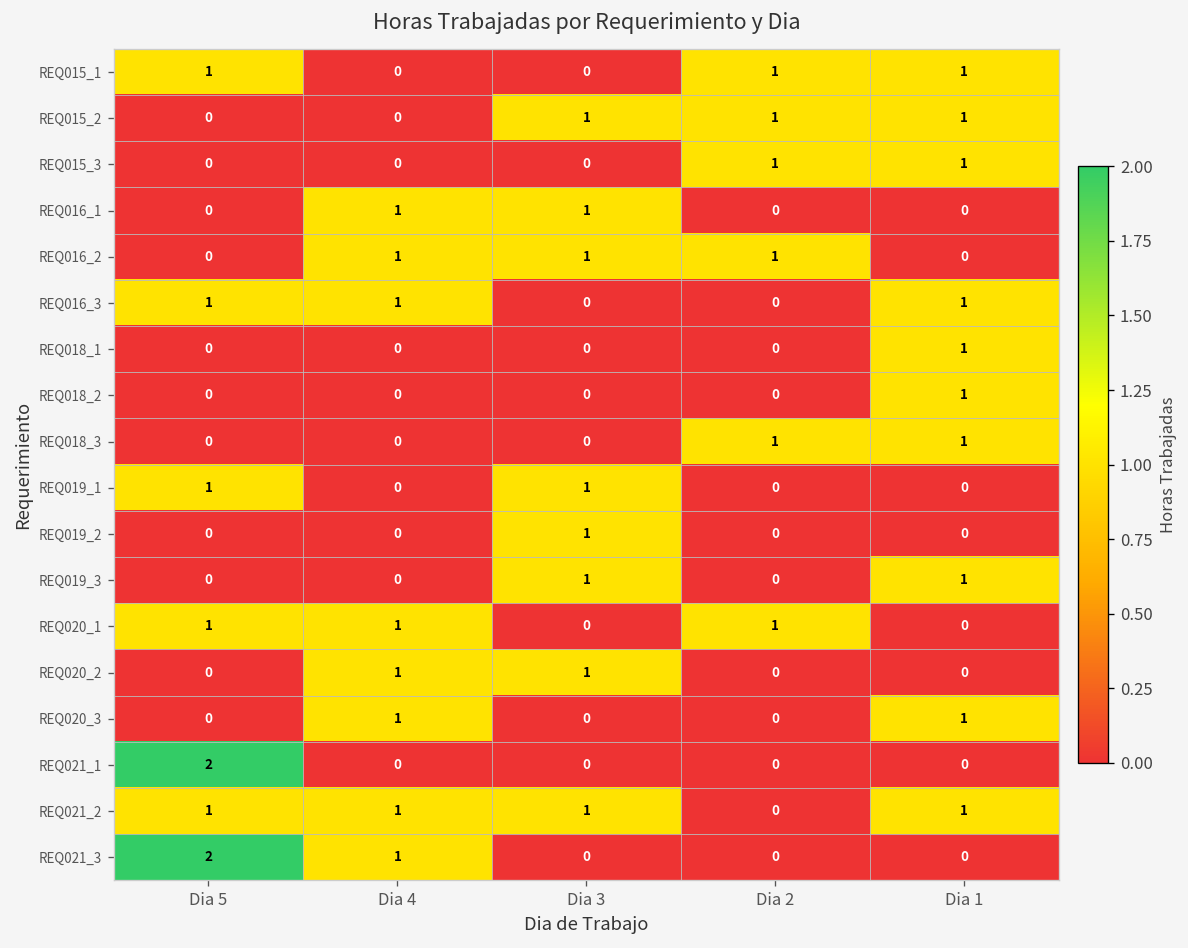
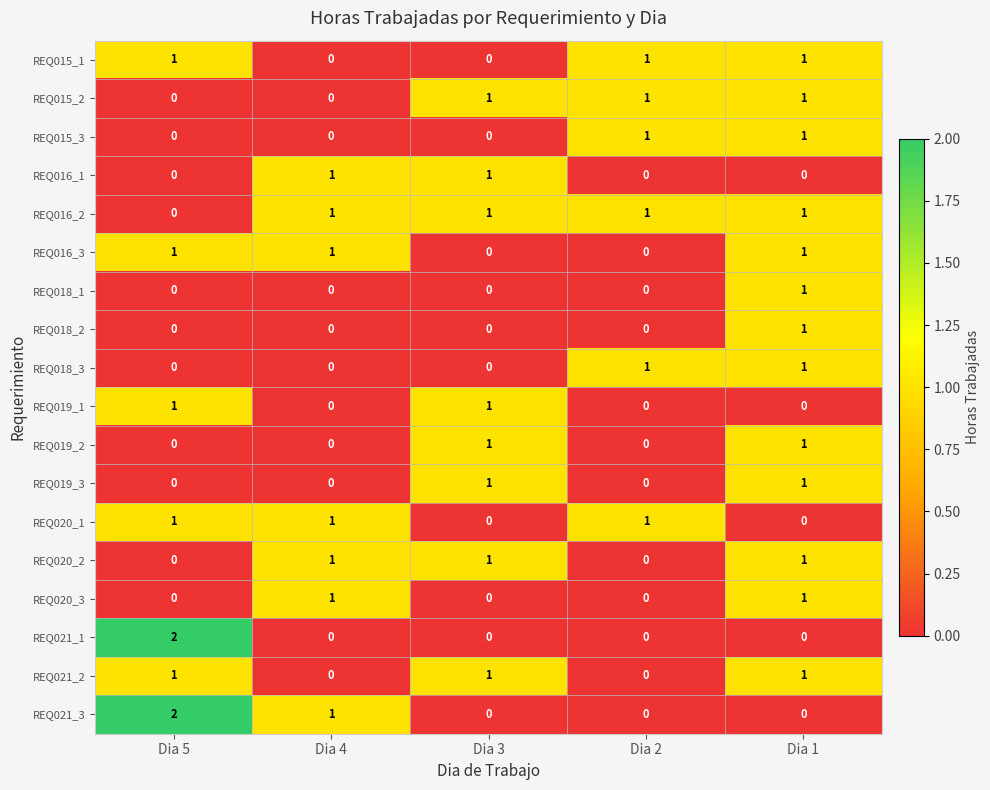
  {
    "REQ015_1": {
      "Dia 5": 1,
      "Dia 4": 0,
      "Dia 3": 0,
      "Dia 2": 1,
      "Dia 1": 1
    },
    "REQ015_2": {
      "Dia 5": 0,
      "Dia 4": 0,
      "Dia 3": 1,
      "Dia 2": 1,
      "Dia 1": 1
    },
    "REQ015_3": {
      "Dia 5": 0,
      "Dia 4": 0,
      "Dia 3": 0,
      "Dia 2": 1,
      "Dia 1": 1
    },
    "REQ016_1": {
      "Dia 5": 0,
      "Dia 4": 1,
      "Dia 3": 1,
      "Dia 2": 0,
      "Dia 1": 0
    },
    "REQ016_2": {
      "Dia 5": 0,
      "Dia 4": 1,
      "Dia 3": 1,
      "Dia 2": 1,
-     "Dia 1": 0
+     "Dia 1": 1
    },
    "REQ016_3": {
      "Dia 5": 1,
      "Dia 4": 1,
      "Dia 3": 0,
      "Dia 2": 0,
      "Dia 1": 1
    },
    "REQ018_1": {
      "Dia 5": 0,
      "Dia 4": 0,
      "Dia 3": 0,
      "Dia 2": 0,
      "Dia 1": 1
    },
    "REQ018_2": {
      "Dia 5": 0,
      "Dia 4": 0,
      "Dia 3": 0,
      "Dia 2": 0,
      "Dia 1": 1
    },
    "REQ018_3": {
      "Dia 5": 0,
      "Dia 4": 0,
      "Dia 3": 0,
      "Dia 2": 1,
      "Dia 1": 1
    },
    "REQ019_1": {
      "Dia 5": 1,
      "Dia 4": 0,
      "Dia 3": 1,
      "Dia 2": 0,
      "Dia 1": 0
    },
    "REQ019_2": {
      "Dia 5": 0,
      "Dia 4": 0,
      "Dia 3": 1,
      "Dia 2": 0,
-     "Dia 1": 0
+     "Dia 1": 1
    },
    "REQ019_3": {
      "Dia 5": 0,
      "Dia 4": 0,
      "Dia 3": 1,
      "Dia 2": 0,
      "Dia 1": 1
    },
    "REQ020_1": {
      "Dia 5": 1,
      "Dia 4": 1,
      "Dia 3": 0,
      "Dia 2": 1,
      "Dia 1": 0
    },
    "REQ020_2": {
      "Dia 5": 0,
      "Dia 4": 1,
      "Dia 3": 1,
      "Dia 2": 0,
-     "Dia 1": 0
+     "Dia 1": 1
    },
    "REQ020_3": {
      "Dia 5": 0,
      "Dia 4": 1,
      "Dia 3": 0,
      "Dia 2": 0,
      "Dia 1": 1
    },
    "REQ021_1": {
      "Dia 5": 2,
      "Dia 4": 0,
      "Dia 3": 0,
      "Dia 2": 0,
      "Dia 1": 0
    },
    "REQ021_2": {
      "Dia 5": 1,
-     "Dia 4": 1,
+     "Dia 4": 0,
      "Dia 3": 1,
      "Dia 2": 0,
      "Dia 1": 1
    },
    "REQ021_3": {
      "Dia 5": 2,
      "Dia 4": 1,
      "Dia 3": 0,
      "Dia 2": 0,
      "Dia 1": 0
    }
  }
